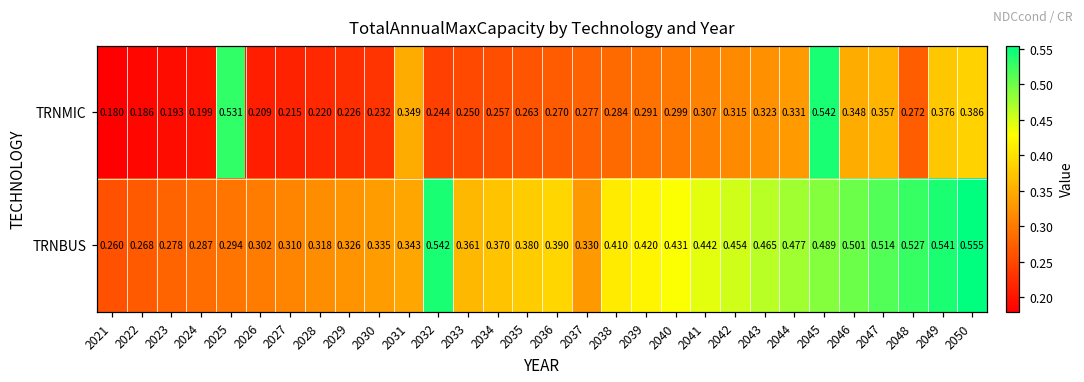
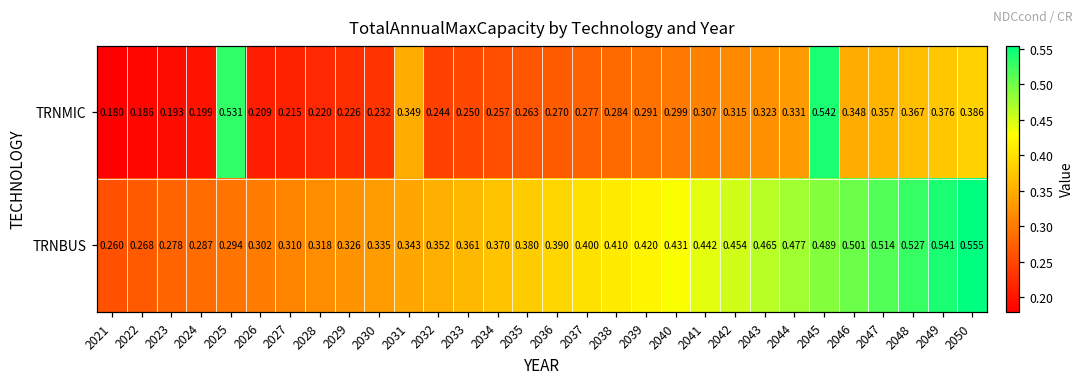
  {
    "TRNMIC": {
      "2021": 0.180,
      "2022": 0.186,
      "2023": 0.193,
      "2024": 0.199,
      "2025": 0.531,
      "2026": 0.209,
      "2027": 0.215,
      "2028": 0.220,
      "2029": 0.226,
      "2030": 0.232,
      "2031": 0.349,
      "2032": 0.244,
      "2033": 0.250,
      "2034": 0.257,
      "2035": 0.263,
      "2036": 0.270,
      "2037": 0.277,
      "2038": 0.284,
      "2039": 0.291,
      "2040": 0.299,
      "2041": 0.307,
      "2042": 0.315,
      "2043": 0.323,
      "2044": 0.331,
      "2045": 0.542,
      "2046": 0.348,
      "2047": 0.357,
-     "2048": 0.272,
+     "2048": 0.367,
      "2049": 0.376,
      "2050": 0.386
    },
    "TRNBUS": {
      "2021": 0.260,
      "2022": 0.268,
      "2023": 0.278,
      "2024": 0.287,
      "2025": 0.294,
      "2026": 0.302,
      "2027": 0.310,
      "2028": 0.318,
      "2029": 0.326,
      "2030": 0.335,
      "2031": 0.343,
-     "2032": 0.542,
+     "2032": 0.352,
      "2033": 0.361,
      "2034": 0.370,
      "2035": 0.380,
      "2036": 0.390,
-     "2037": 0.330,
+     "2037": 0.400,
      "2038": 0.410,
      "2039": 0.420,
      "2040": 0.431,
      "2041": 0.442,
      "2042": 0.454,
      "2043": 0.465,
      "2044": 0.477,
      "2045": 0.489,
      "2046": 0.501,
      "2047": 0.514,
      "2048": 0.527,
      "2049": 0.541,
      "2050": 0.555
    }
  }
